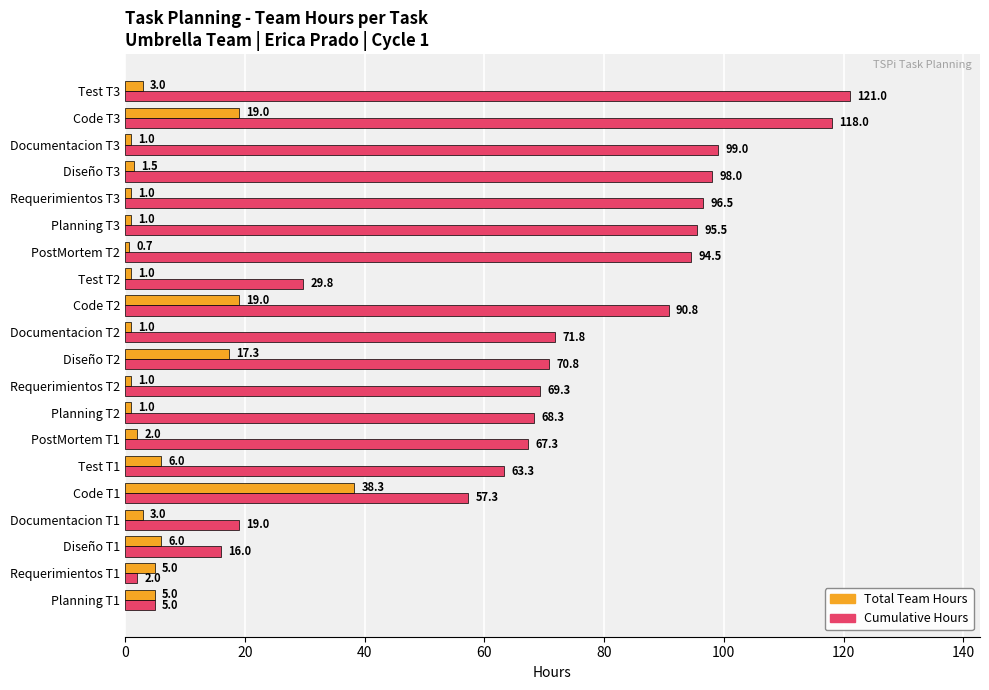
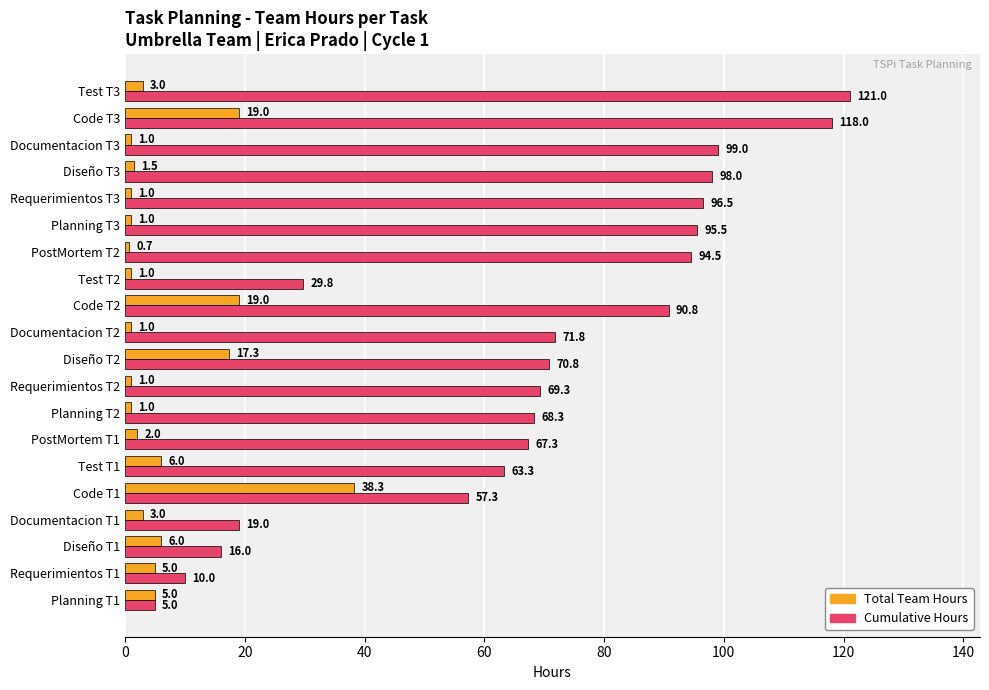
  {
    "Total Team Hours": {
      "Test T3": 3.0,
      "Code T3": 19.0,
      "Documentacion T3": 1.0,
      "Diseño T3": 1.5,
      "Requerimientos T3": 1.0,
      "Planning T3": 1.0,
      "PostMortem T2": 0.7,
      "Test T2": 1.0,
      "Code T2": 19.0,
      "Documentacion T2": 1.0,
      "Diseño T2": 17.3,
      "Requerimientos T2": 1.0,
      "Planning T2": 1.0,
      "PostMortem T1": 2.0,
      "Test T1": 6.0,
      "Code T1": 38.3,
      "Documentacion T1": 3.0,
      "Diseño T1": 6.0,
      "Requerimientos T1": 5.0
    },
    "Cumulative Hours": {
      "Test T3": 121.0,
      "Code T3": 118.0,
      "Documentacion T3": 99.0,
      "Diseño T3": 98.0,
      "Requerimientos T3": 96.5,
      "Planning T3": 95.5,
      "PostMortem T2": 94.5,
      "Test T2": 29.8,
      "Code T2": 90.8,
      "Documentacion T2": 71.8,
      "Diseño T2": 70.8,
      "Requerimientos T2": 69.3,
      "Planning T2": 68.3,
      "PostMortem T1": 67.3,
      "Test T1": 63.3,
      "Code T1": 57.3,
      "Documentacion T1": 19.0,
      "Diseño T1": 16.0,
-     "Requerimientos T1": 2.0
+     "Requerimientos T1": 10.0
    }
  }
